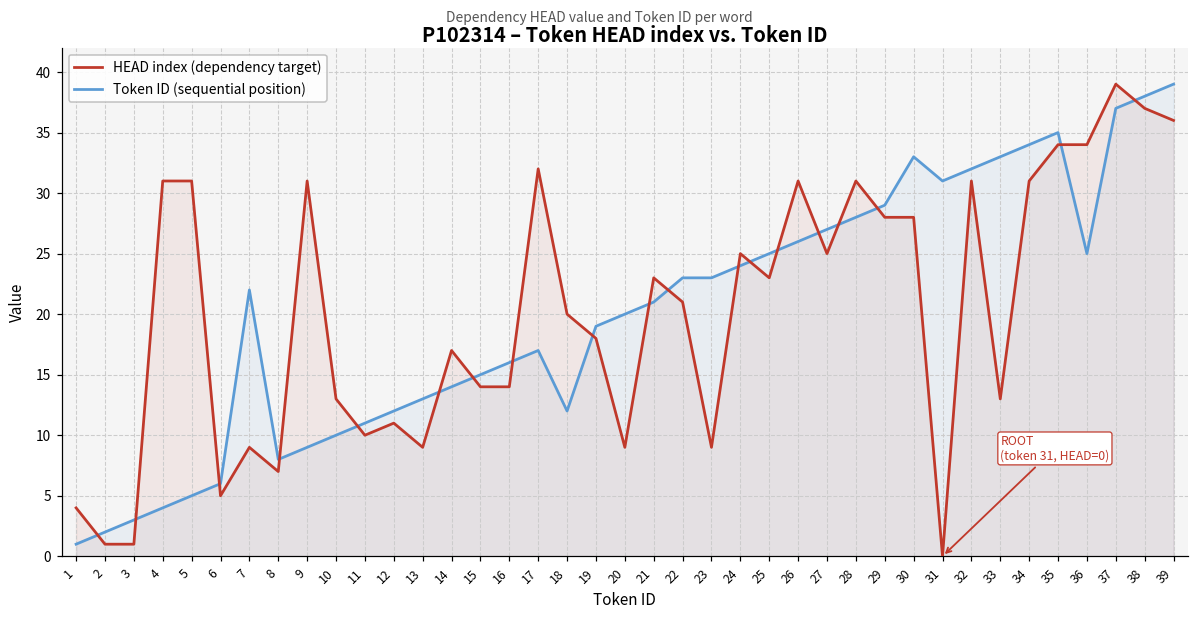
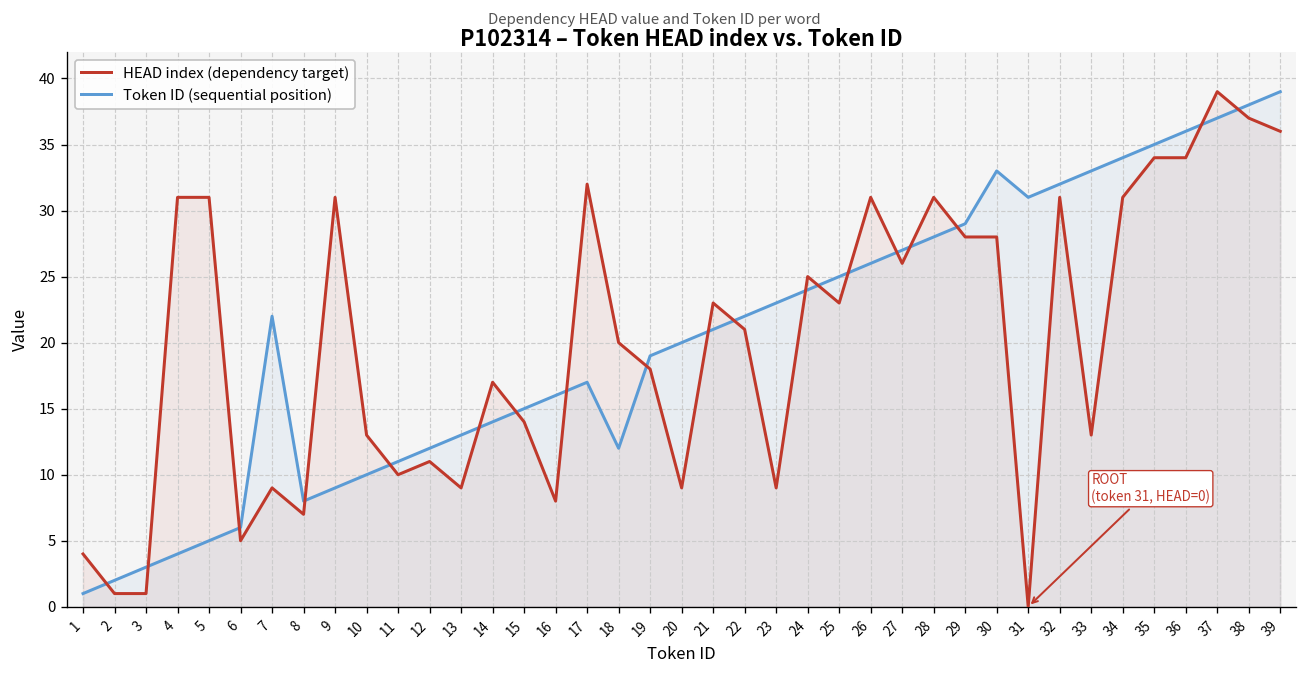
  {
    "HEAD index (dependency target)": {
      "1": 4,
      "2": 1,
      "3": 1,
      "4": 31,
      "5": 31,
      "6": 5,
      "7": 9,
      "8": 7,
      "9": 31,
      "10": 13,
      "11": 10,
      "12": 11,
      "13": 9,
      "14": 17,
      "15": 14,
-     "16": 14,
+     "16": 8,
      "17": 32,
      "18": 20,
      "19": 18,
      "20": 9,
      "21": 23,
      "22": 21,
      "23": 9,
      "24": 25,
      "25": 23,
      "26": 31,
-     "27": 25,
+     "27": 26,
      "28": 31,
      "29": 28,
      "30": 28,
      "32": 31,
      "33": 13,
      "34": 31,
      "35": 34,
      "36": 34,
      "37": 39,
      "38": 37,
      "39": 36
    },
    "Token ID (sequential position)": {
      "1": 1,
      "2": 2,
      "3": 3,
      "4": 4,
      "5": 5,
      "6": 6,
      "7": 22,
      "8": 8,
      "9": 9,
      "10": 10,
      "11": 11,
      "12": 12,
      "13": 13,
      "14": 14,
      "15": 15,
      "16": 16,
      "17": 17,
      "18": 12,
      "19": 19,
      "20": 20,
      "21": 21,
-     "22": 23,
+     "22": 22,
      "23": 23,
      "24": 24,
      "25": 25,
      "26": 26,
      "27": 27,
      "28": 28,
      "29": 29,
      "30": 33,
      "31": 31,
      "32": 32,
      "33": 33,
      "34": 34,
      "35": 35,
-     "36": 25,
+     "36": 36,
      "37": 37,
      "38": 38,
      "39": 39
    }
  }
